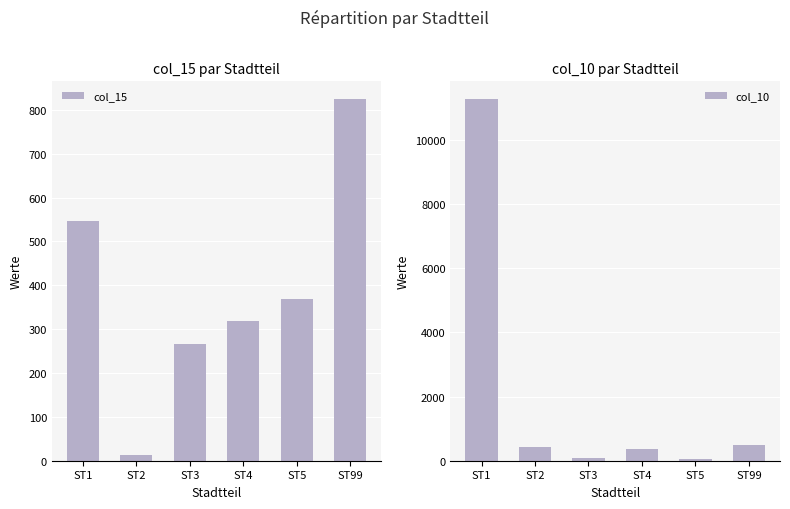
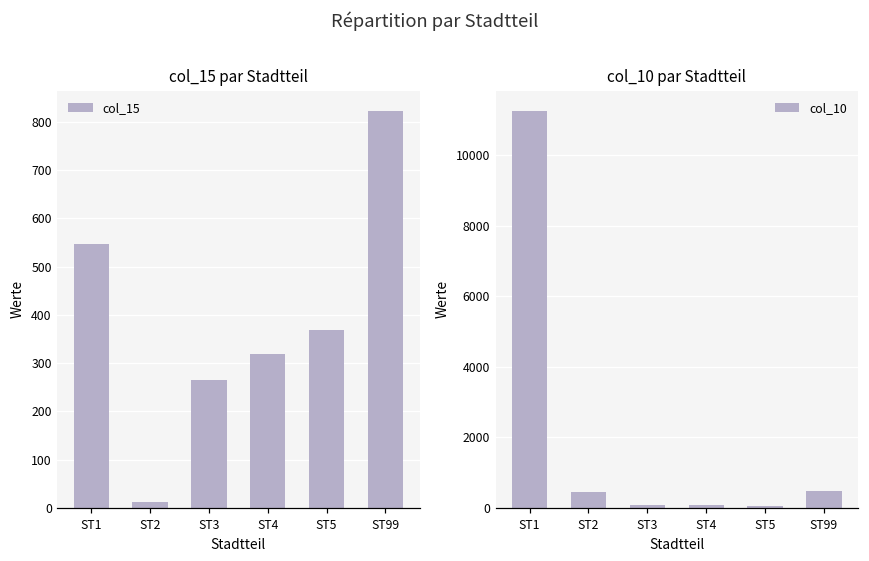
  {
    "col_15 par Stadtteil": {
      "ST1": 550,
      "ST2": 10,
      "ST3": 270,
      "ST4": 320,
      "ST5": 370,
      "ST99": 820
    },
    "col_10 par Stadtteil": {
      "ST1": 11300,
      "ST2": 400,
      "ST3": 100,
-     "ST4": 400,
+     "ST4": 100,
      "ST99": 500
    }
  }
